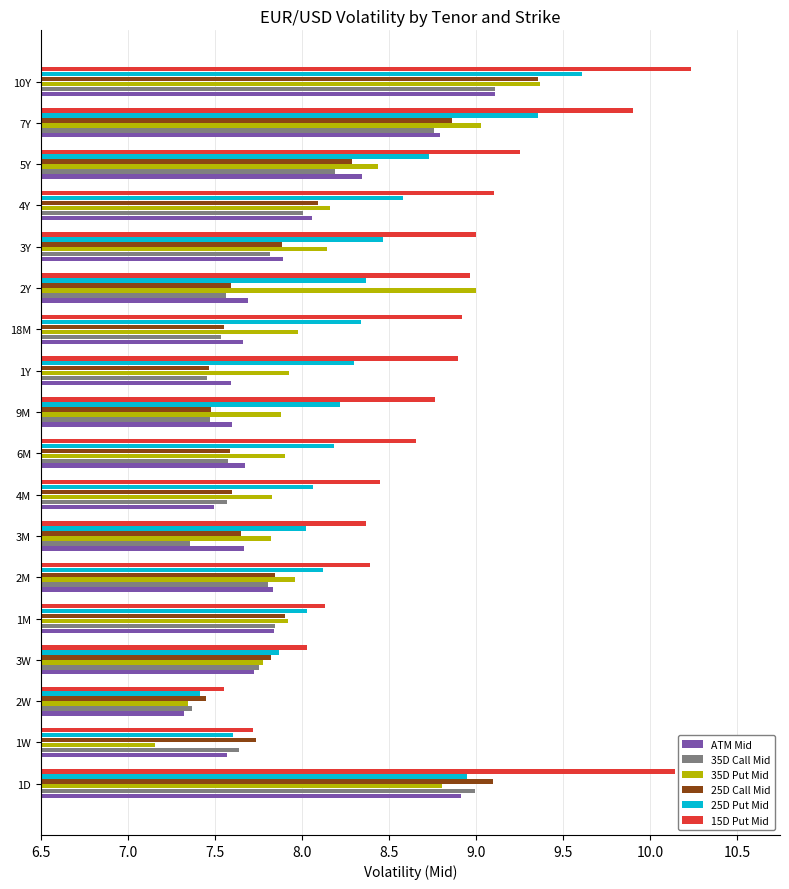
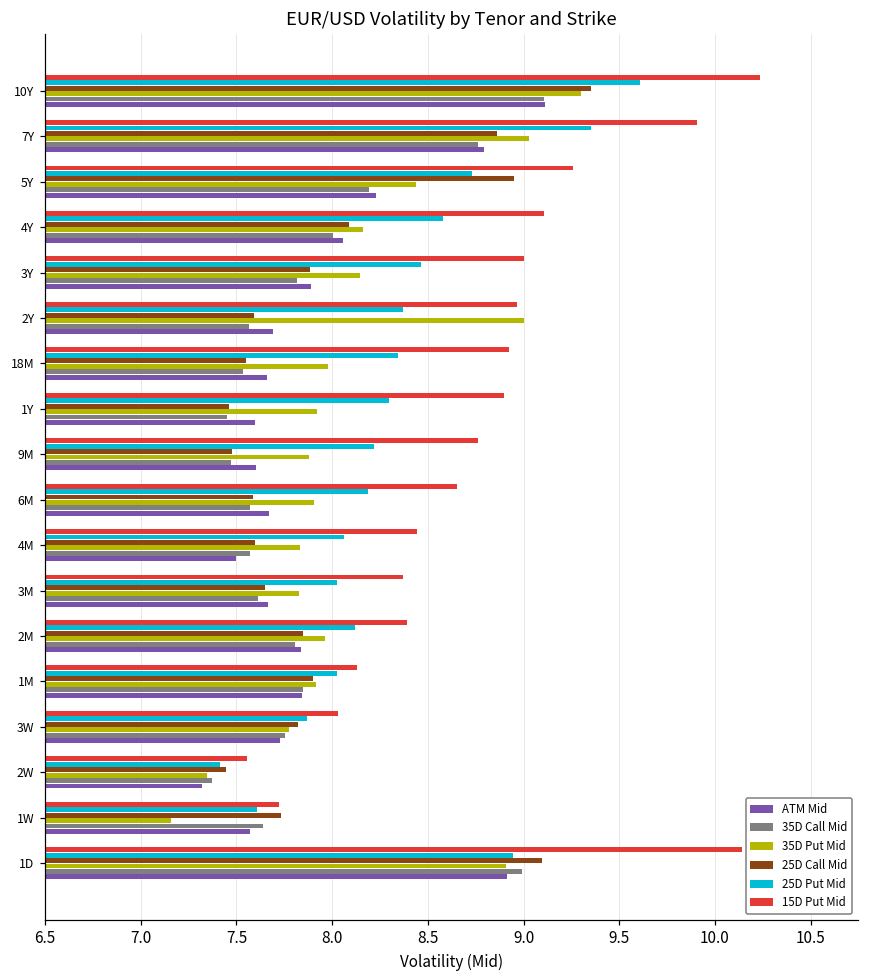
  {
    "ATM Mid": {
      "10Y": 9.11,
      "7Y": 8.79,
-     "5Y": 8.35,
+     "5Y": 8.23,
      "4Y": 8.06,
      "3Y": 7.89,
      "2Y": 7.69,
      "18M": 7.66,
      "1Y": 7.60,
      "9M": 7.60,
      "6M": 7.67,
      "4M": 7.50,
      "3M": 7.67,
      "2M": 7.84,
      "1M": 7.84,
      "3W": 7.73,
      "2W": 7.32,
      "1W": 7.57,
      "1D": 8.92
    },
    "35D Call Mid": {
      "10Y": 9.11,
      "7Y": 8.76,
      "5Y": 8.19,
      "4Y": 8.01,
      "3Y": 7.82,
      "2Y": 7.57,
      "18M": 7.53,
      "1Y": 7.45,
      "9M": 7.47,
      "6M": 7.57,
      "4M": 7.57,
-     "3M": 7.35,
+     "3M": 7.62,
      "2M": 7.81,
      "1M": 7.85,
      "3W": 7.75,
      "2W": 7.37,
      "1W": 7.64,
      "1D": 8.99
    },
    "35D Put Mid": {
-     "10Y": 9.37,
+     "10Y": 9.30,
      "7Y": 9.03,
      "5Y": 8.44,
      "4Y": 8.16,
      "3Y": 8.14,
      "2Y": 9.00,
      "18M": 7.98,
      "1Y": 7.92,
      "9M": 7.88,
      "6M": 7.90,
      "4M": 7.83,
      "3M": 7.83,
      "2M": 7.96,
      "1M": 7.92,
      "3W": 7.78,
      "2W": 7.35,
      "1W": 7.16,
-     "1D": 8.81
+     "1D": 8.91
    },
    "25D Call Mid": {
      "10Y": 9.36,
      "7Y": 8.86,
-     "5Y": 8.29,
+     "5Y": 8.95,
      "4Y": 8.09,
      "3Y": 7.89,
      "2Y": 7.59,
      "18M": 7.55,
      "1Y": 7.46,
      "9M": 7.48,
      "6M": 7.59,
      "4M": 7.60,
      "3M": 7.65,
      "2M": 7.85,
      "1M": 7.90,
      "3W": 7.82,
      "2W": 7.45,
      "1W": 7.74,
      "1D": 9.10
    },
    "25D Put Mid": {
      "10Y": 9.61,
      "7Y": 9.35,
      "5Y": 8.73,
      "4Y": 8.58,
      "3Y": 8.47,
      "2Y": 8.37,
      "18M": 8.34,
      "1Y": 8.30,
      "9M": 8.22,
      "6M": 8.19,
      "4M": 8.06,
      "3M": 8.03,
      "2M": 8.12,
      "1M": 8.03,
      "3W": 7.87,
      "2W": 7.41,
      "1W": 7.61,
      "1D": 8.95
    },
    "15D Put Mid": {
      "10Y": 10.24,
      "7Y": 9.91,
      "5Y": 9.26,
      "4Y": 9.11,
      "3Y": 9.00,
      "2Y": 8.96,
      "18M": 8.92,
      "1Y": 8.90,
      "9M": 8.76,
      "6M": 8.65,
      "4M": 8.45,
      "3M": 8.37,
      "2M": 8.39,
      "1M": 8.13,
      "3W": 8.03,
      "2W": 7.55,
      "1W": 7.72,
      "1D": 10.14
    }
  }
